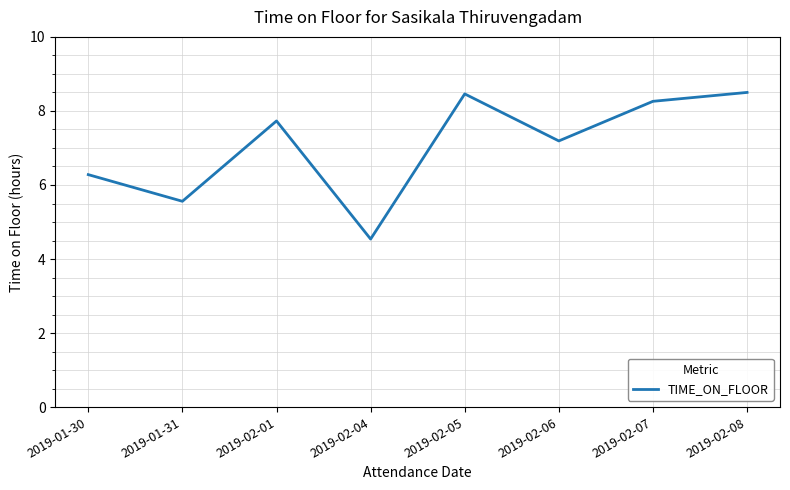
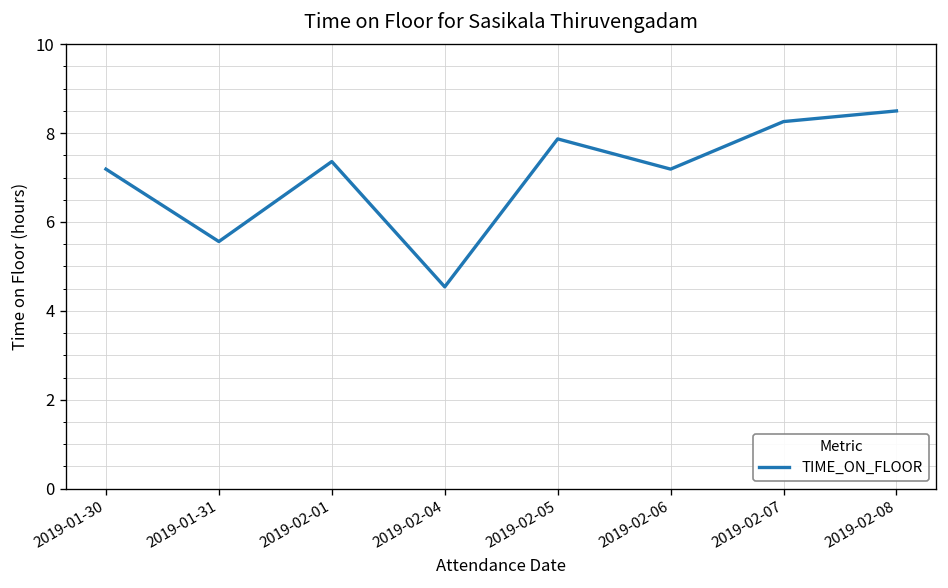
  {
-   "2019-01-30": 6.3,
+   "2019-01-30": 7.2,
    "2019-01-31": 5.6,
-   "2019-02-01": 7.7,
+   "2019-02-01": 7.4,
    "2019-02-04": 4.5,
-   "2019-02-05": 8.5,
+   "2019-02-05": 7.9,
    "2019-02-06": 7.2,
    "2019-02-07": 8.3,
    "2019-02-08": 8.5
  }
